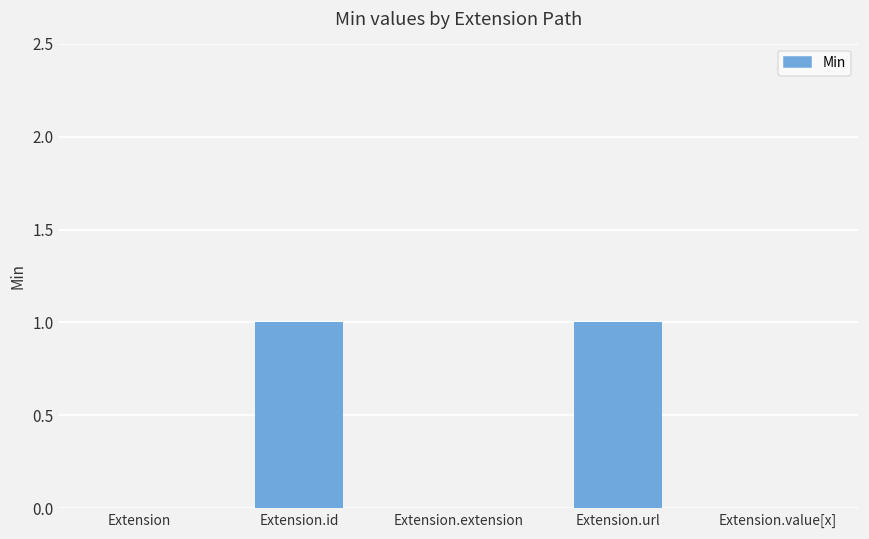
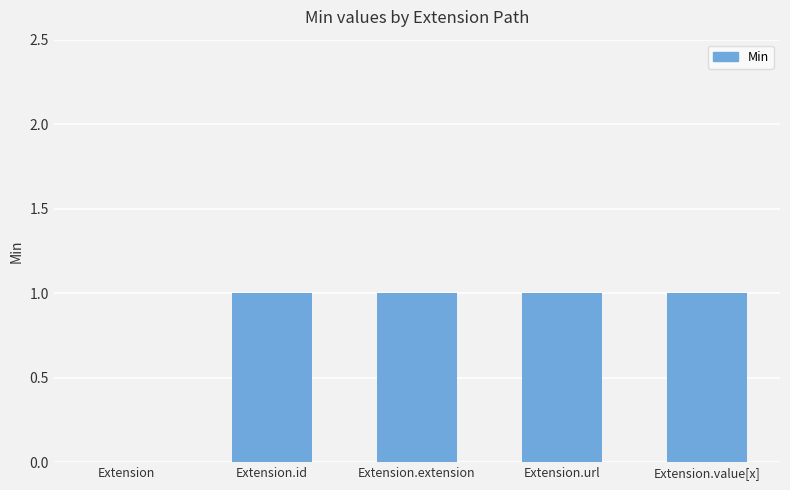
  {
    "Extension": 0,
    "Extension.id": 1,
-   "Extension.extension": 0,
+   "Extension.extension": 1,
    "Extension.url": 1,
-   "Extension.value[x]": 0
+   "Extension.value[x]": 1
  }
